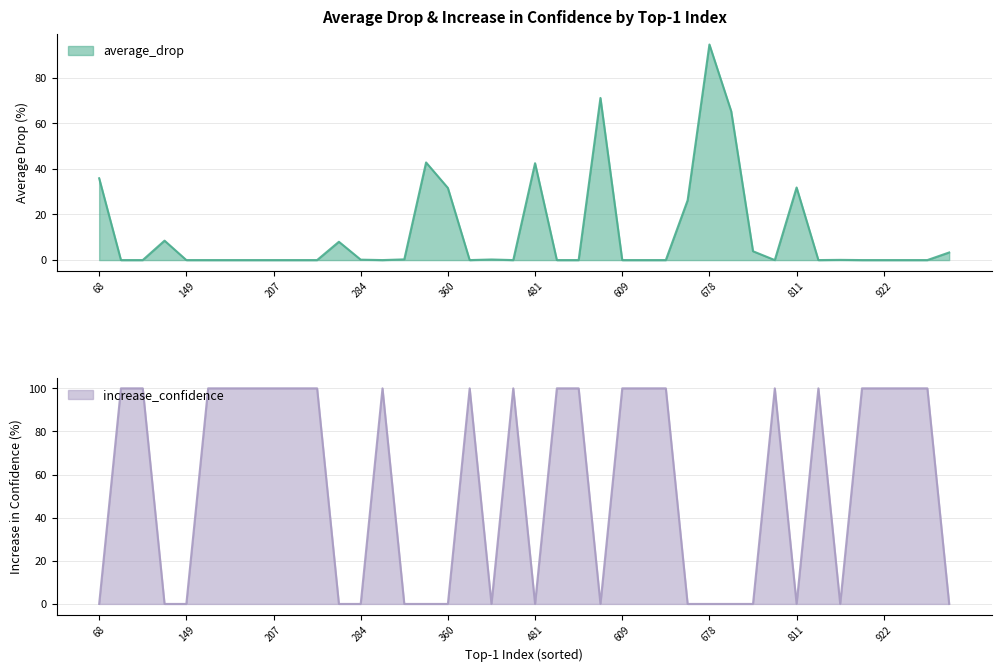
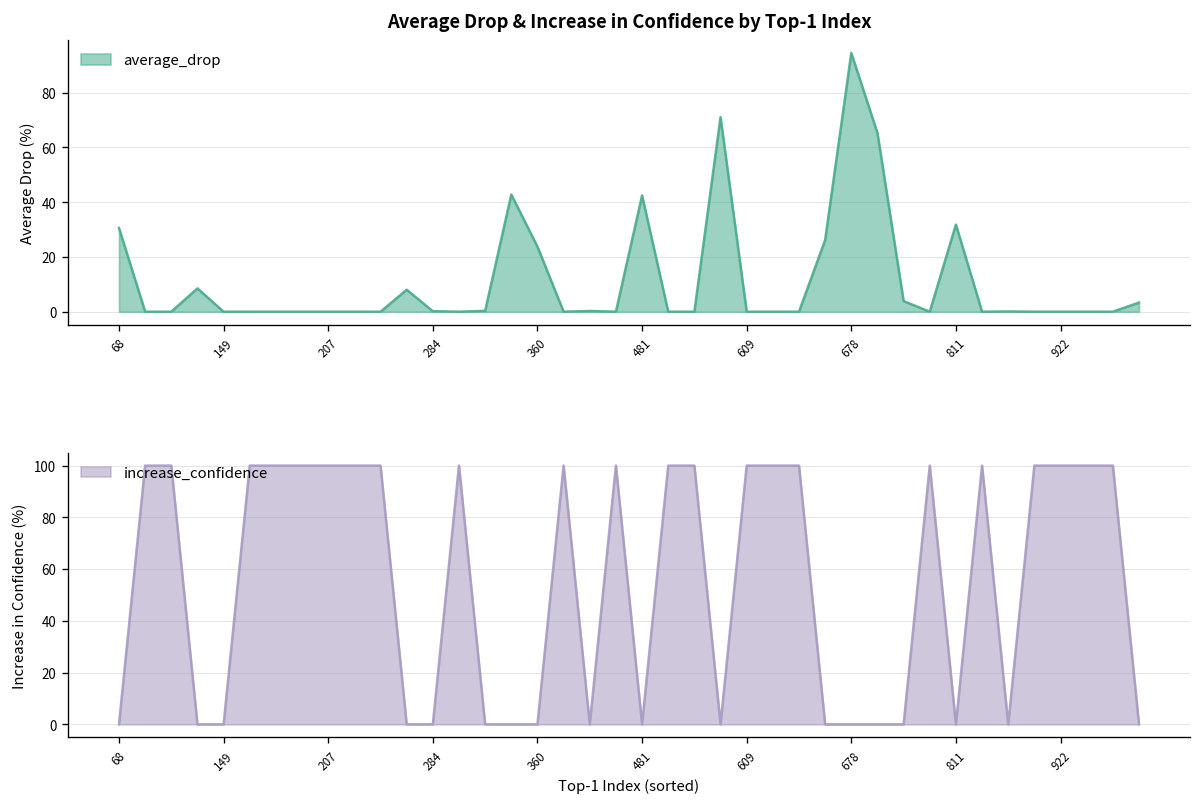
  {
    "Average Drop & Increase in Confidence by Top-1 Index": {
-     "68": 36,
+     "68": 31,
      "149": 0,
      "207": 0,
      "284": 0,
-     "360": 32,
+     "360": 24,
      "481": 42,
      "609": 0,
      "678": 95,
      "811": 32,
      "922": 0
    }
  }
